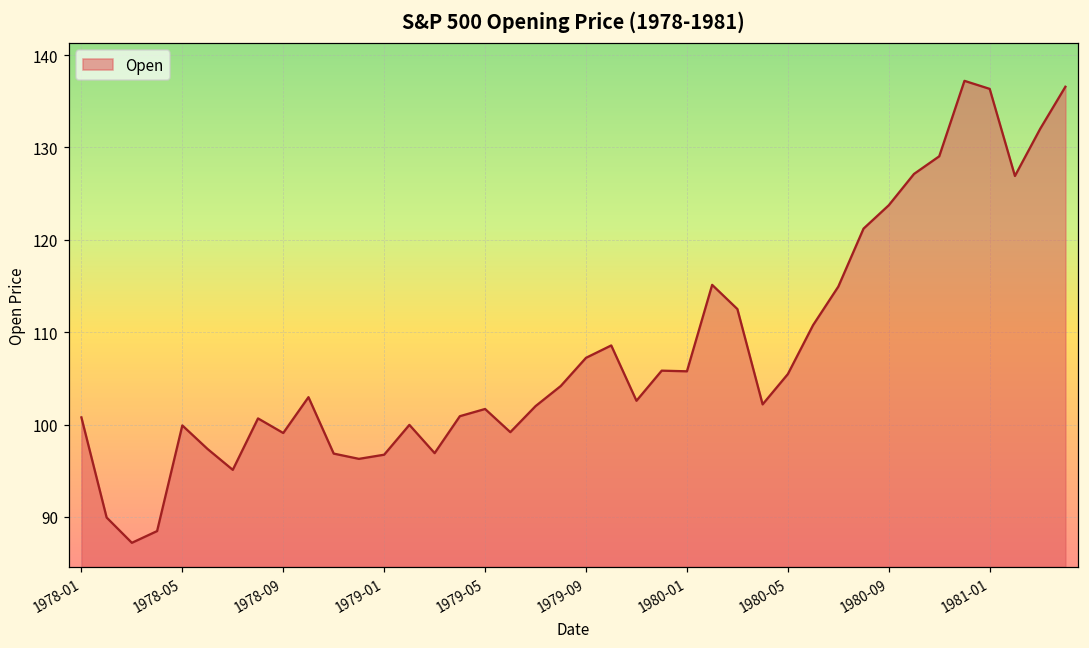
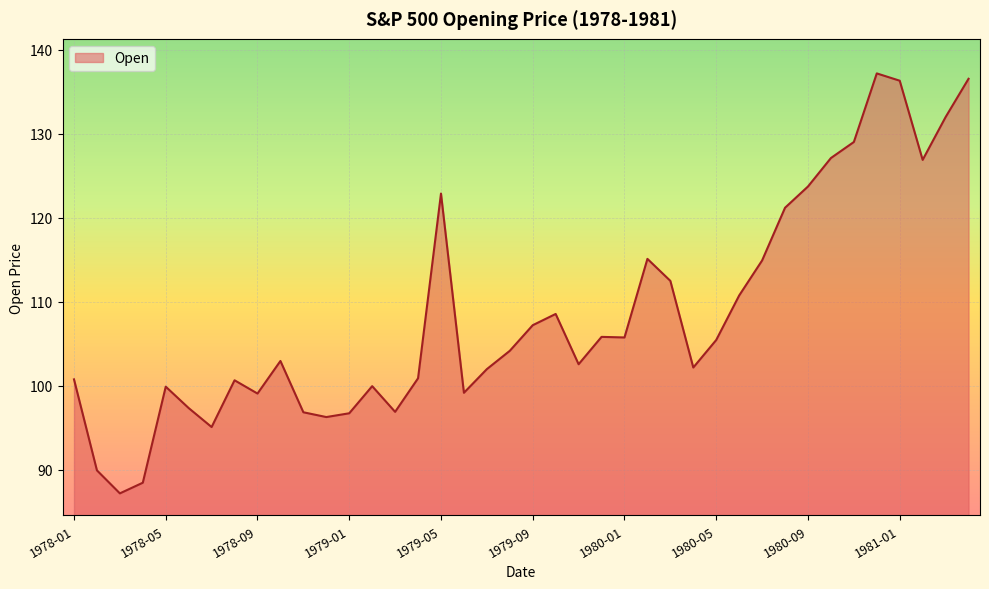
  {
    "1978-01": 101,
    "1978-05": 100,
    "1978-09": 99,
    "1979-01": 97,
-   "1979-05": 102,
+   "1979-05": 123,
    "1979-09": 107,
    "1980-01": 106,
    "1980-05": 105,
    "1980-09": 124,
    "1981-01": 136
  }
